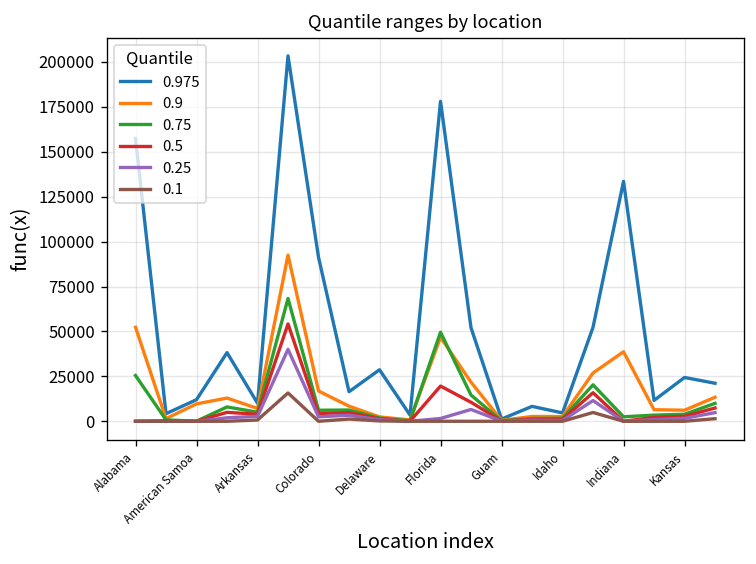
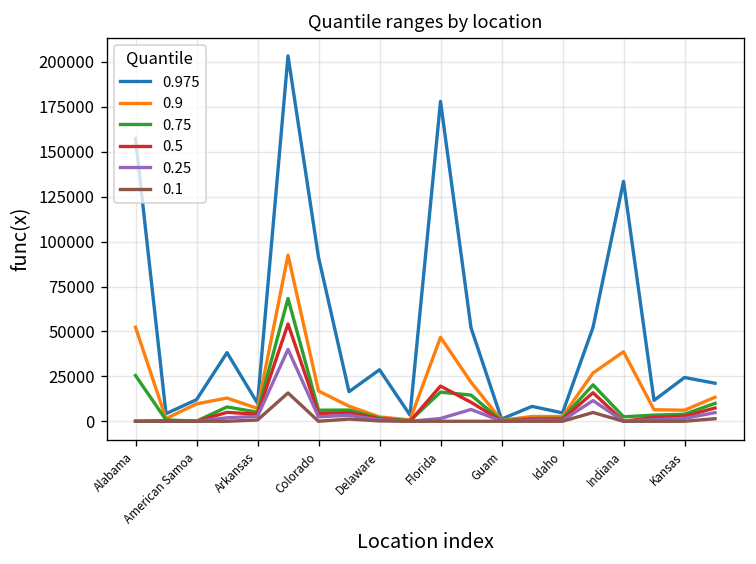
  {
    "0.975": {
      "American Samoa": 12000,
      "Arkansas": 10000,
      "Colorado": 91000,
      "Delaware": 29000,
      "Florida": 178000,
      "Idaho": 5000,
      "Indiana": 134000,
      "Kansas": 24000
    },
    "0.9": {
      "Alabama": 52000,
      "American Samoa": 10000,
      "Arkansas": 7000,
      "Colorado": 17000,
      "Florida": 47000,
      "Indiana": 39000,
      "Kansas": 6000
    },
    "0.75": {
      "Alabama": 25000,
      "Colorado": 6000,
-     "Florida": 50000,
+     "Florida": 16000,
      "Indiana": 2000
    },
    "0.5": {
      "Colorado": 4000,
      "Florida": 20000
    },
    "0.25": {
      "Colorado": 2000
    },
    "0.1": {
      "Arkansas": 1000,
      "Colorado": 0
    }
  }
